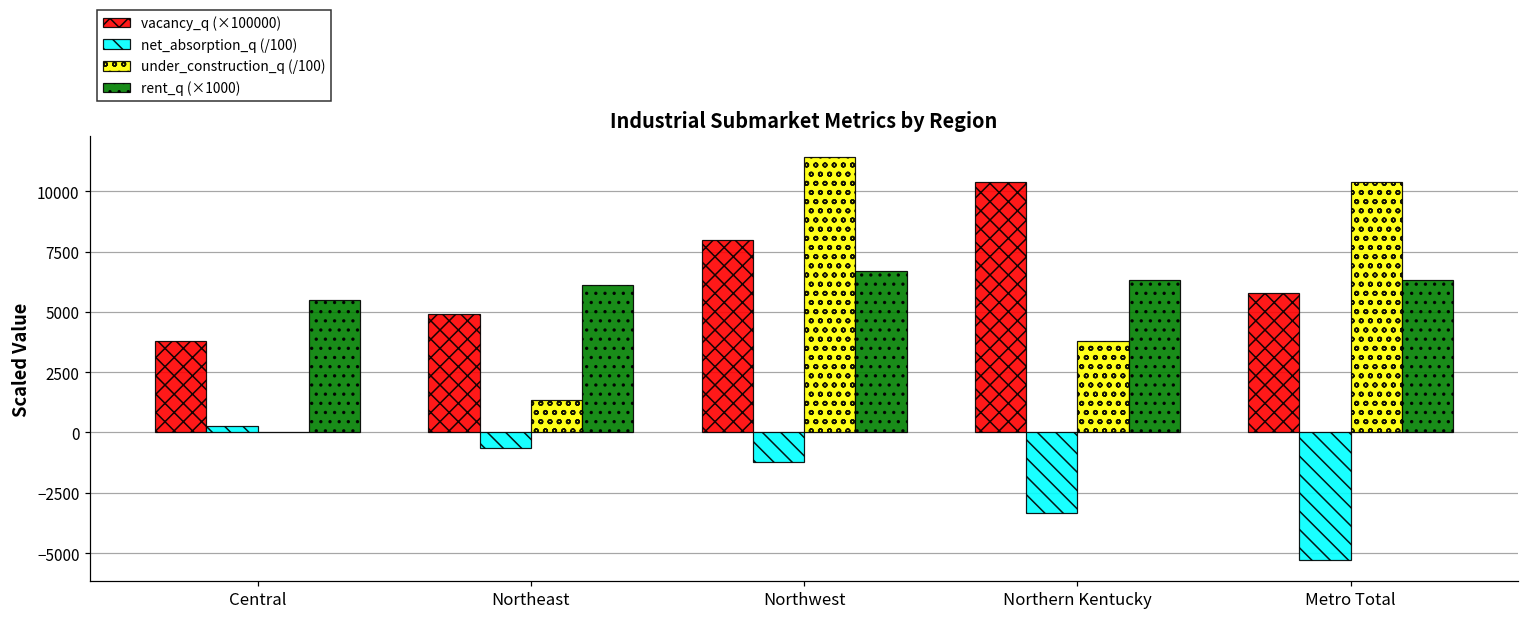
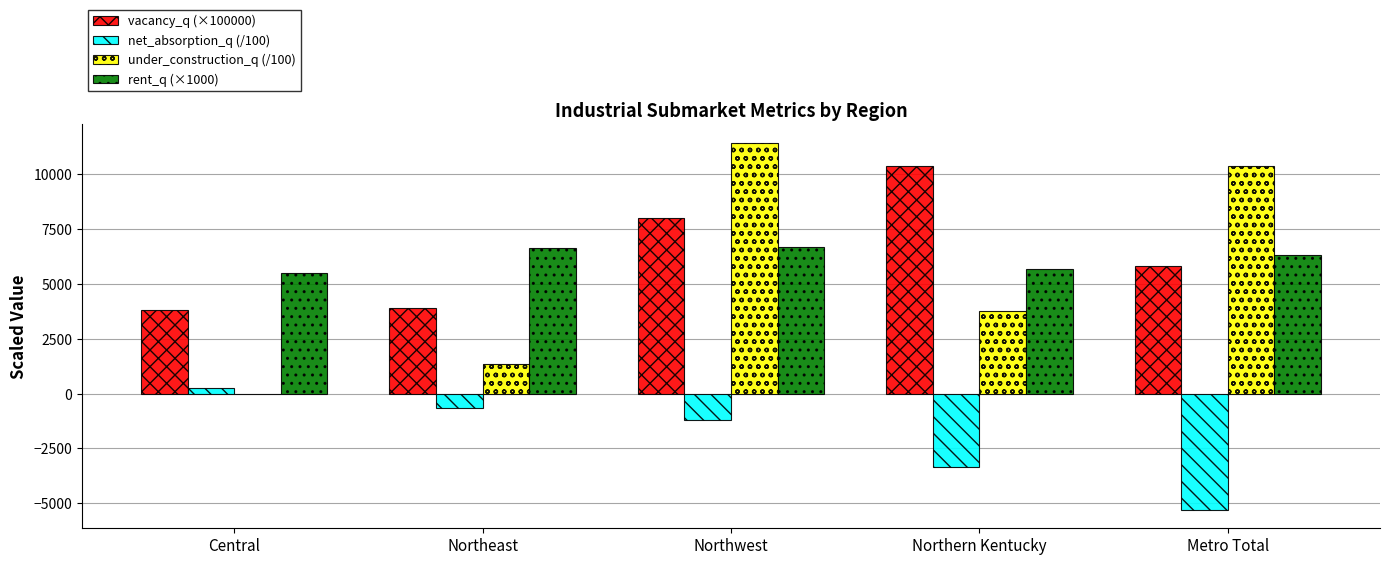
  {
    "vacancy_q (×100000)": {
      "Central": 3800,
-     "Northeast": 4900,
+     "Northeast": 3900,
      "Northwest": 8000,
      "Northern Kentucky": 10400,
      "Metro Total": 5800
    },
    "net_absorption_q (/100)": {
      "Central": 300,
      "Northeast": -700,
      "Northwest": -1200,
      "Northern Kentucky": -3400,
      "Metro Total": -5300
    },
    "under_construction_q (/100)": {
      "Central": 0,
      "Northeast": 1300,
      "Northwest": 11400,
      "Northern Kentucky": 3800,
      "Metro Total": 10400
    },
    "rent_q (×1000)": {
      "Central": 5500,
-     "Northeast": 6100,
+     "Northeast": 6600,
      "Northwest": 6700,
-     "Northern Kentucky": 6300,
+     "Northern Kentucky": 5700,
      "Metro Total": 6300
    }
  }
